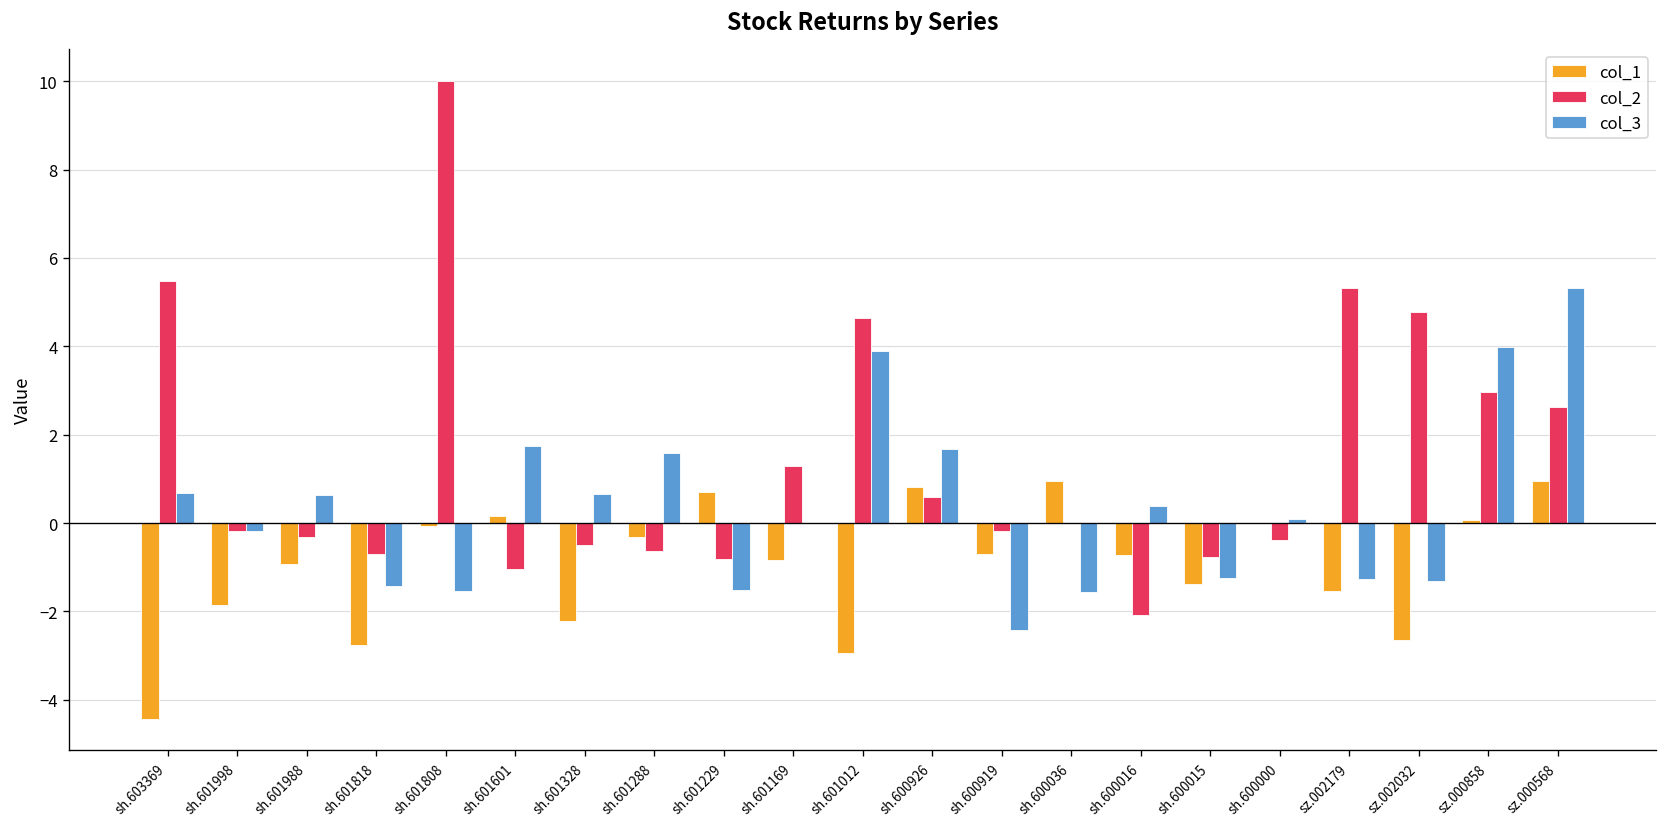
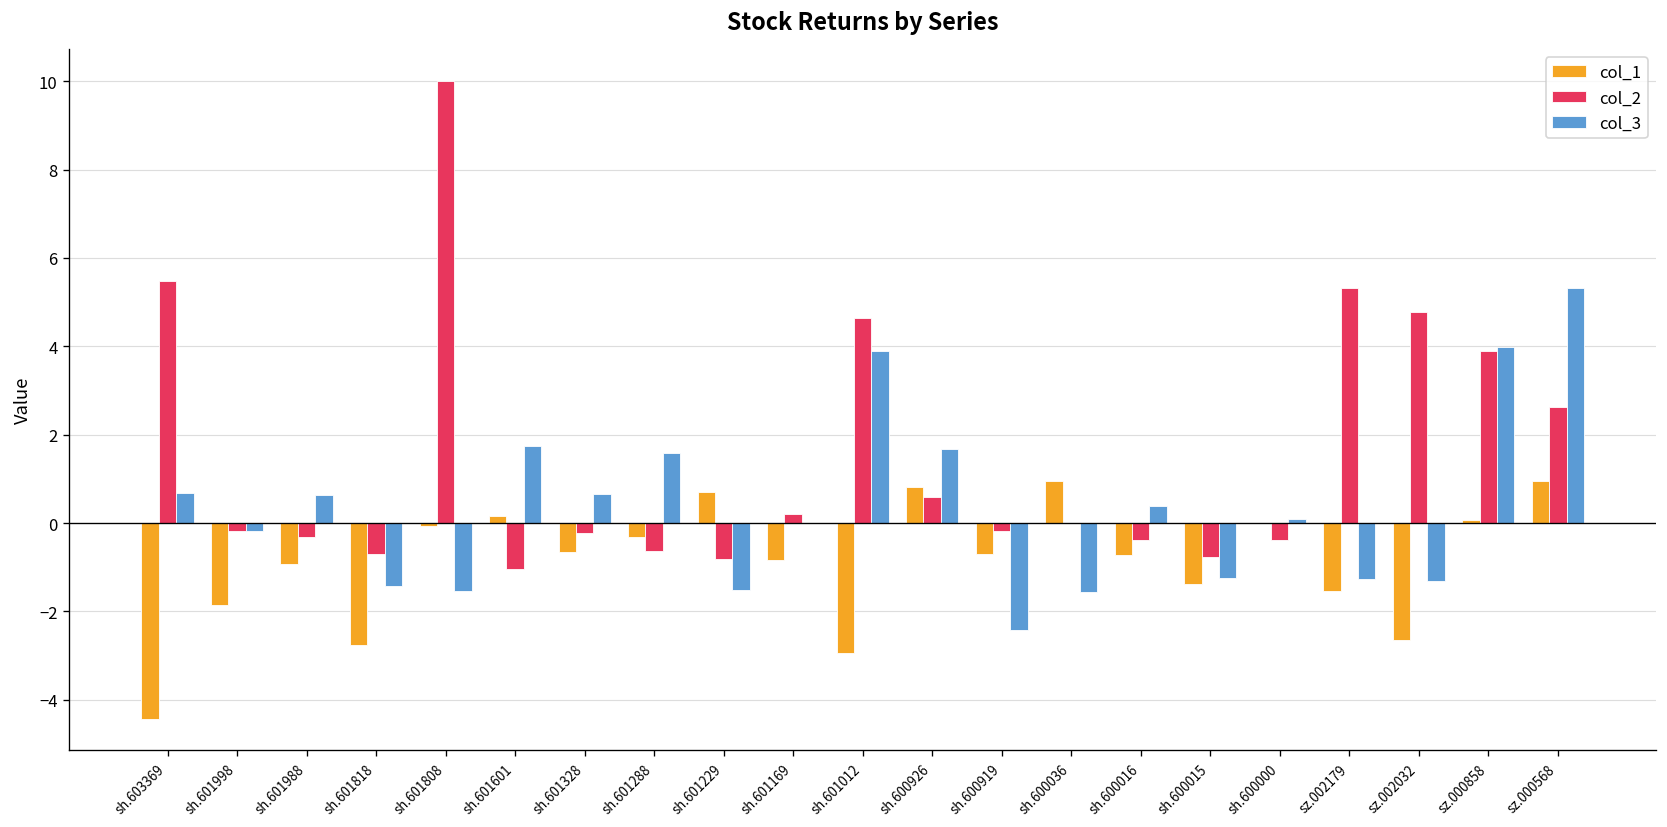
  {
    "col_1": {
      "sh.603369": -4.4,
      "sh.601998": -1.9,
      "sh.601988": -0.9,
      "sh.601818": -2.8,
      "sh.601601": 0.2,
-     "sh.601328": -2.2,
+     "sh.601328": -0.7,
      "sh.601288": -0.3,
      "sh.601229": 0.7,
      "sh.601169": -0.8,
      "sh.601012": -2.9,
      "sh.600926": 0.8,
      "sh.600919": -0.7,
      "sh.600036": 0.9,
      "sh.600016": -0.7,
      "sh.600015": -1.4,
      "sh.600000": 0.0,
      "sz.002179": -1.5,
      "sz.002032": -2.6,
      "sz.000858": 0.1,
      "sz.000568": 0.9
    },
    "col_2": {
      "sh.603369": 5.5,
      "sh.601998": -0.2,
      "sh.601988": -0.3,
      "sh.601818": -0.7,
      "sh.601808": 10.0,
      "sh.601601": -1.0,
-     "sh.601328": -0.5,
+     "sh.601328": -0.2,
      "sh.601288": -0.6,
      "sh.601229": -0.8,
-     "sh.601169": 1.3,
+     "sh.601169": 0.2,
      "sh.601012": 4.6,
      "sh.600926": 0.6,
      "sh.600919": -0.2,
      "sh.600036": 0.0,
-     "sh.600016": -2.1,
+     "sh.600016": -0.4,
      "sh.600015": -0.8,
      "sh.600000": -0.4,
      "sz.002179": 5.3,
      "sz.002032": 4.8,
-     "sz.000858": 3.0,
+     "sz.000858": 3.9,
      "sz.000568": 2.6
    },
    "col_3": {
      "sh.603369": 0.7,
      "sh.601998": -0.2,
      "sh.601988": 0.6,
      "sh.601818": -1.4,
      "sh.601808": -1.5,
      "sh.601601": 1.7,
      "sh.601328": 0.7,
      "sh.601288": 1.6,
      "sh.601229": -1.5,
      "sh.601169": 0.0,
      "sh.601012": 3.9,
      "sh.600926": 1.7,
      "sh.600919": -2.4,
      "sh.600036": -1.6,
      "sh.600016": 0.4,
      "sh.600015": -1.3,
      "sh.600000": 0.1,
      "sz.002179": -1.3,
      "sz.002032": -1.3,
      "sz.000858": 4.0,
      "sz.000568": 5.3
    }
  }
